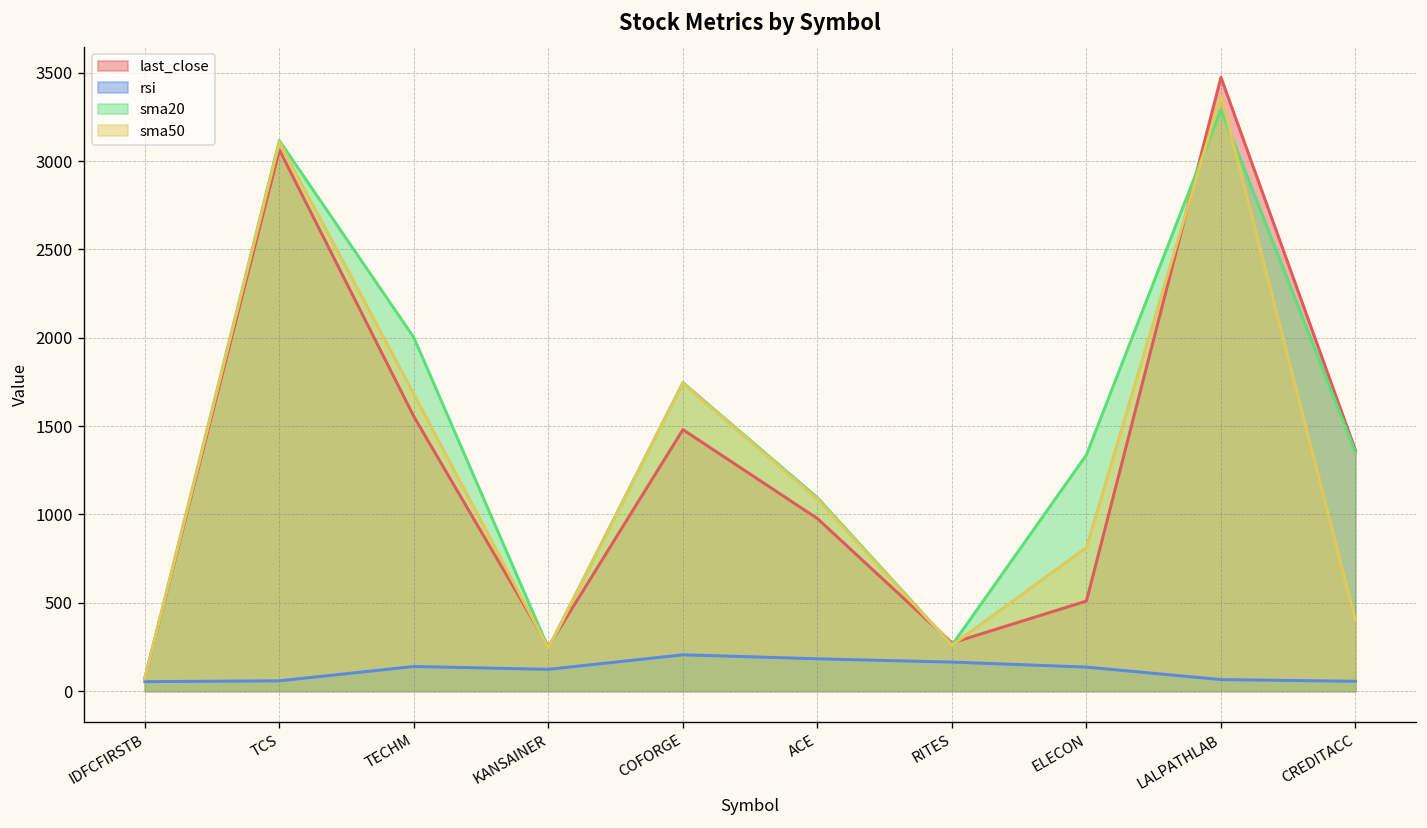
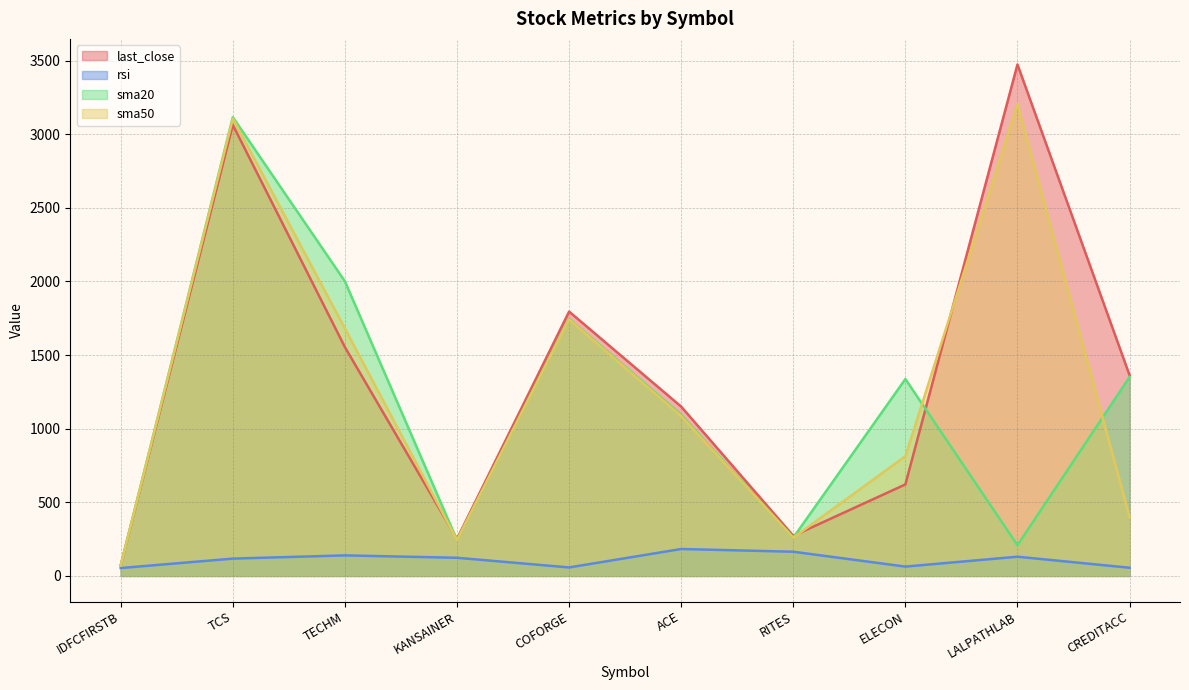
  {
    "last_close": {
      "TCS": 3060,
      "TECHM": 1550,
-     "COFORGE": 1480,
-     "ACE": 980,
-     "ELECON": 510,
+     "COFORGE": 1800,
+     "ACE": 1150,
+     "ELECON": 620,
      "LALPATHLAB": 3470
    },
    "rsi": {
-     "TCS": 60,
+     "TCS": 120,
      "TECHM": 140,
      "KANSAINER": 120,
-     "COFORGE": 210,
+     "COFORGE": 60,
      "ACE": 180,
      "RITES": 160,
-     "ELECON": 140,
-     "LALPATHLAB": 70,
+     "ELECON": 60,
+     "LALPATHLAB": 130,
      "CREDITACC": 60
    },
    "sma20": {
      "TECHM": 2000,
      "ELECON": 1340,
-     "LALPATHLAB": 3290
+     "LALPATHLAB": 210
    },
    "sma50": {
      "TECHM": 1680,
      "ELECON": 810,
-     "LALPATHLAB": 3370,
+     "LALPATHLAB": 3200,
      "CREDITACC": 400
    }
  }
